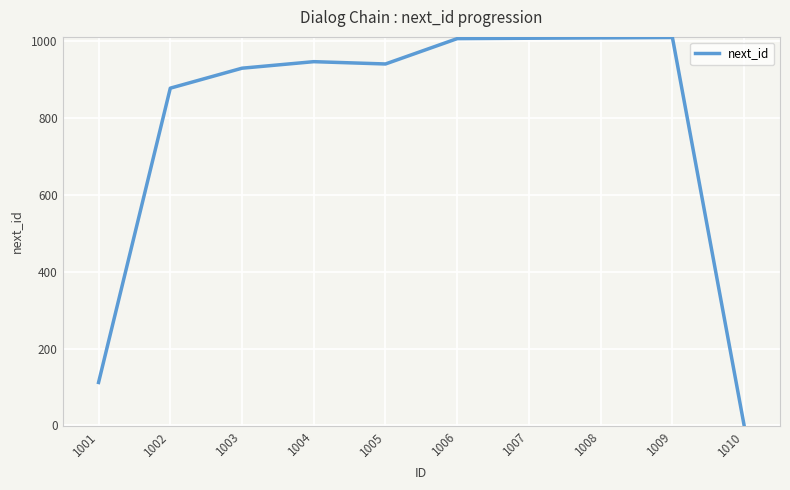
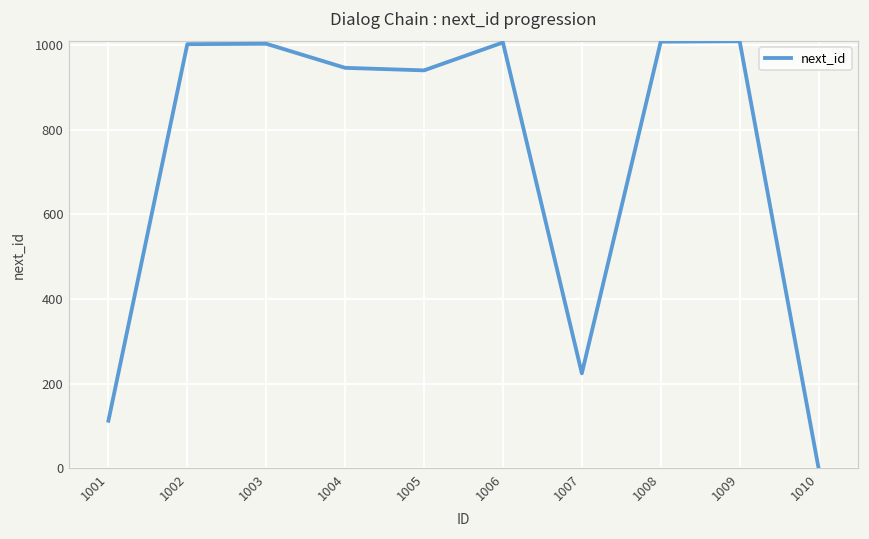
  {
    "1001": 110,
-   "1002": 880,
-   "1003": 930,
+   "1002": 1000,
+   "1003": 1000,
    "1004": 950,
    "1005": 940,
    "1006": 1010,
-   "1007": 1010,
+   "1007": 220,
    "1008": 1010,
    "1009": 1010,
    "1010": 0
  }
